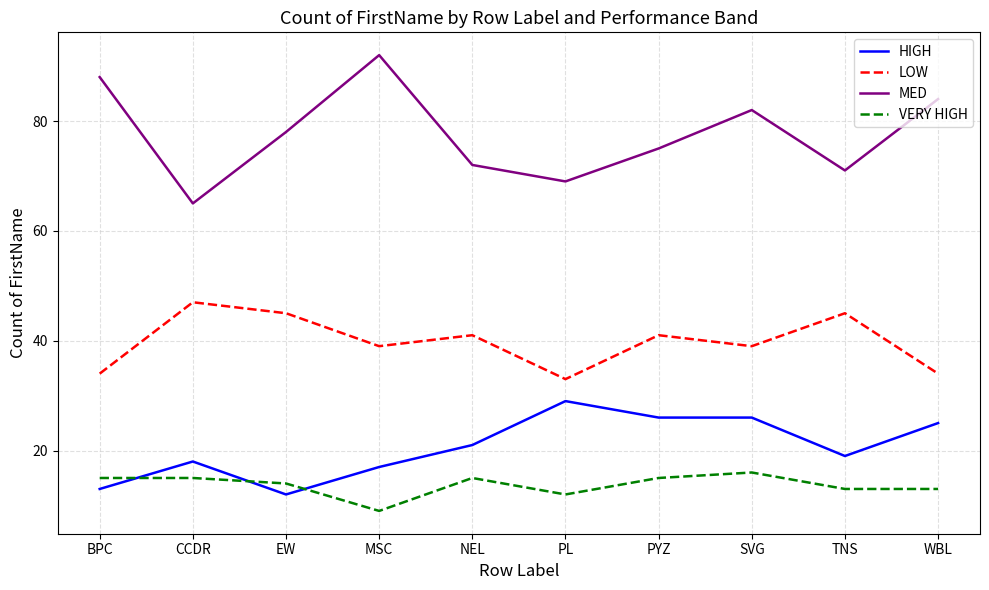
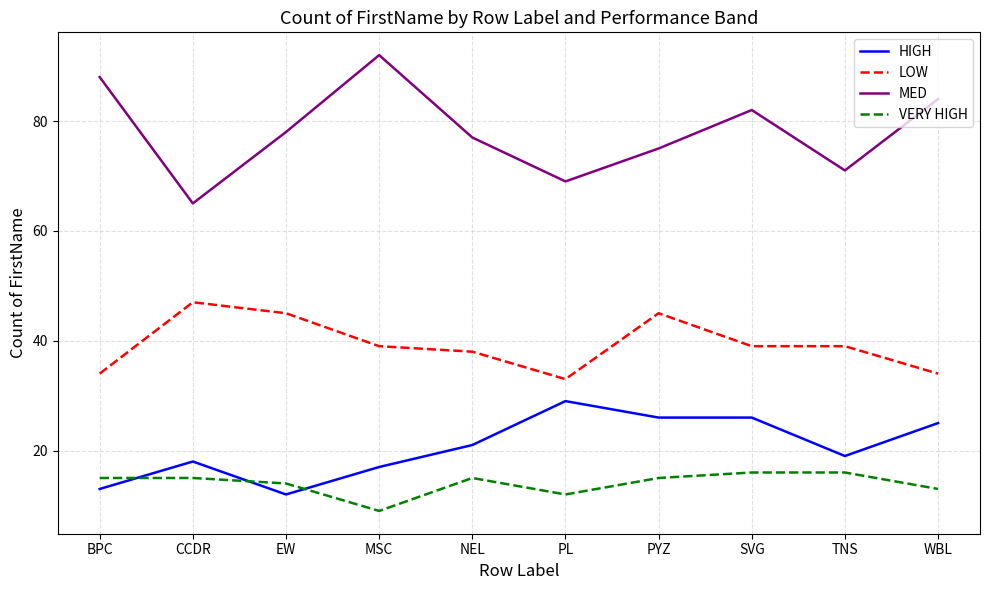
  {
    "HIGH": {
      "BPC": 13,
      "CCDR": 18,
      "EW": 12,
      "MSC": 17,
      "NEL": 21,
      "PL": 29,
      "PYZ": 26,
      "SVG": 26,
      "TNS": 19,
      "WBL": 25
    },
    "LOW": {
      "BPC": 34,
      "CCDR": 47,
      "EW": 45,
      "MSC": 39,
-     "NEL": 41,
+     "NEL": 38,
      "PL": 33,
-     "PYZ": 41,
+     "PYZ": 45,
      "SVG": 39,
-     "TNS": 45,
+     "TNS": 39,
      "WBL": 34
    },
    "MED": {
      "BPC": 88,
      "CCDR": 65,
      "EW": 78,
      "MSC": 92,
-     "NEL": 72,
+     "NEL": 77,
      "PL": 69,
      "PYZ": 75,
      "SVG": 82,
      "TNS": 71
    },
    "VERY HIGH": {
      "BPC": 15,
      "CCDR": 15,
      "EW": 14,
      "MSC": 9,
      "NEL": 15,
      "PL": 12,
      "PYZ": 15,
      "SVG": 16,
-     "TNS": 13,
+     "TNS": 16,
      "WBL": 13
    }
  }
